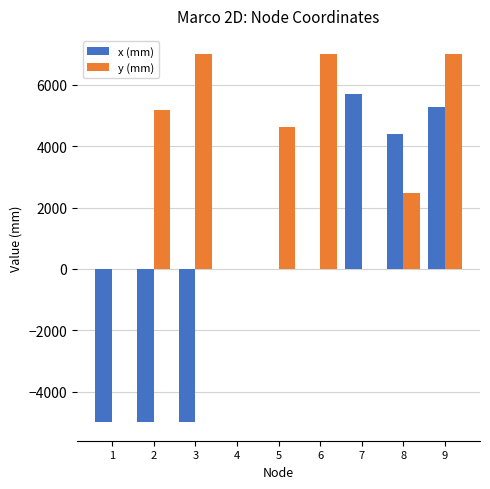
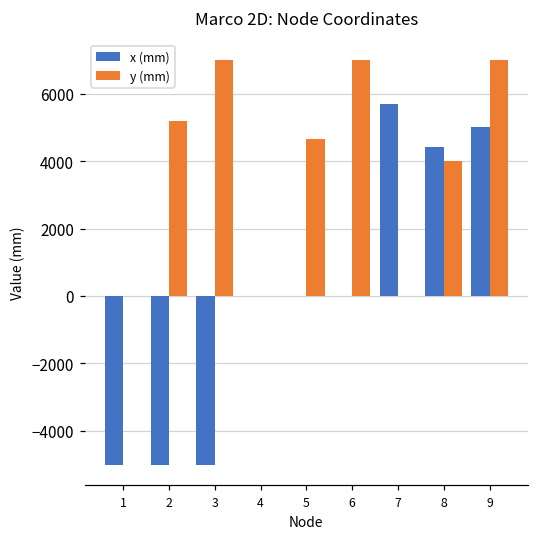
  {
    "x (mm)": {
      "1": -5000,
      "2": -5000,
      "3": -5000,
      "4": 0,
      "5": 0,
      "6": 0,
      "7": 5700,
      "8": 4400,
-     "9": 5300
+     "9": 5000
    },
    "y (mm)": {
      "1": 0,
      "2": 5200,
      "3": 7000,
      "4": 0,
      "5": 4600,
      "6": 7000,
      "7": 0,
-     "8": 2500,
+     "8": 4000,
      "9": 7000
    }
  }
